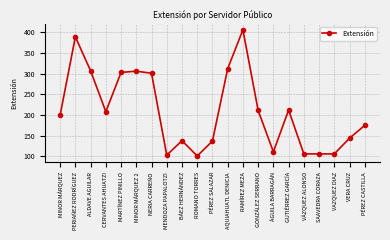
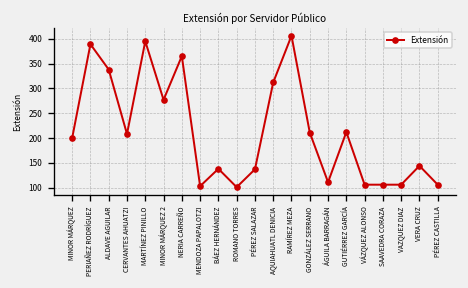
  {
    "MINOR MÁRQUEZ": 200,
    "PERIAÑEZ RODRÍGUEZ": 390,
-   "ALDAVE AGUILAR": 310,
+   "ALDAVE AGUILAR": 340,
    "CERVANTES AHUATZI": 210,
-   "MARTÍNEZ PINILLO": 300,
-   "MINOR MÁRQUEZ 2": 310,
-   "NERIA CARREÑO": 300,
+   "MARTÍNEZ PINILLO": 400,
+   "MINOR MÁRQUEZ 2": 280,
+   "NERIA CARREÑO": 370,
    "MENDOZA PAPALOTZI": 100,
    "BÁEZ HERNÁNDEZ": 140,
    "ROMANO TORRES": 100,
    "PÉREZ SALAZAR": 140,
    "AQUIAHUATL DENICIA": 310,
    "RAMÍREZ MEZA": 410,
    "GONZÁLEZ SERRANO": 210,
    "ÁGUILA BARRAGÁN": 110,
    "GUTIÉRREZ GARCÍA": 210,
    "VÁZQUEZ ALONSO": 110,
    "SAAVEDRA CORAZA": 110,
    "VAZQUEZ DIAZ": 110,
    "VERA CRUZ": 140,
-   "PÉREZ CASTILLA": 180
+   "PÉREZ CASTILLA": 110
  }
